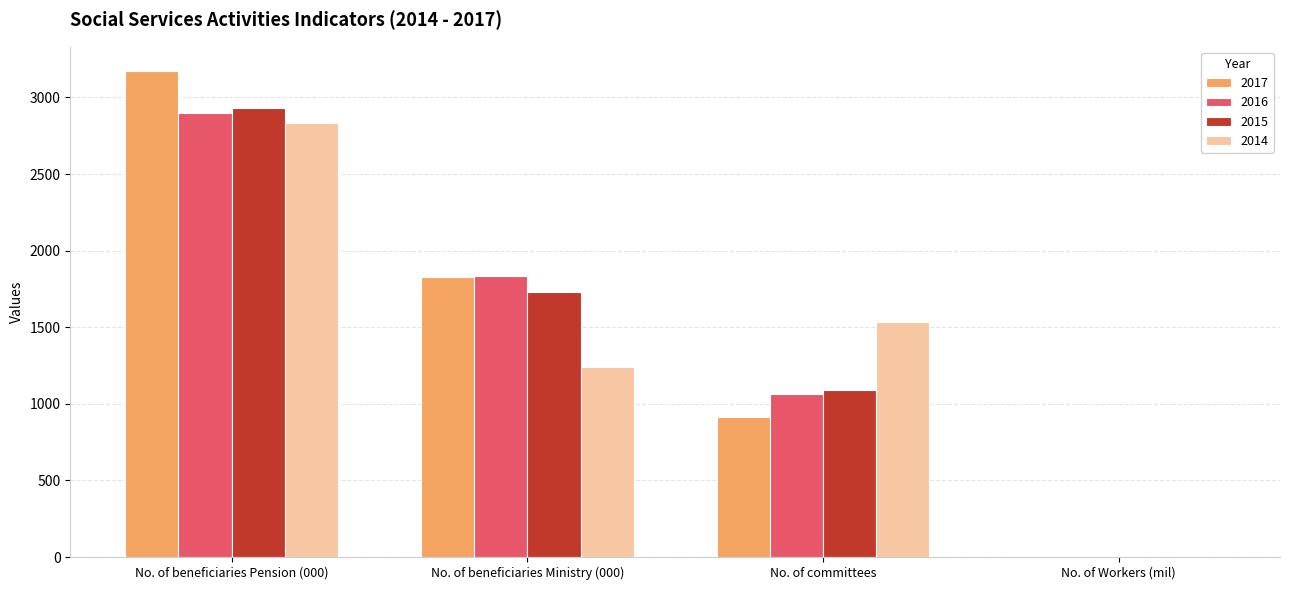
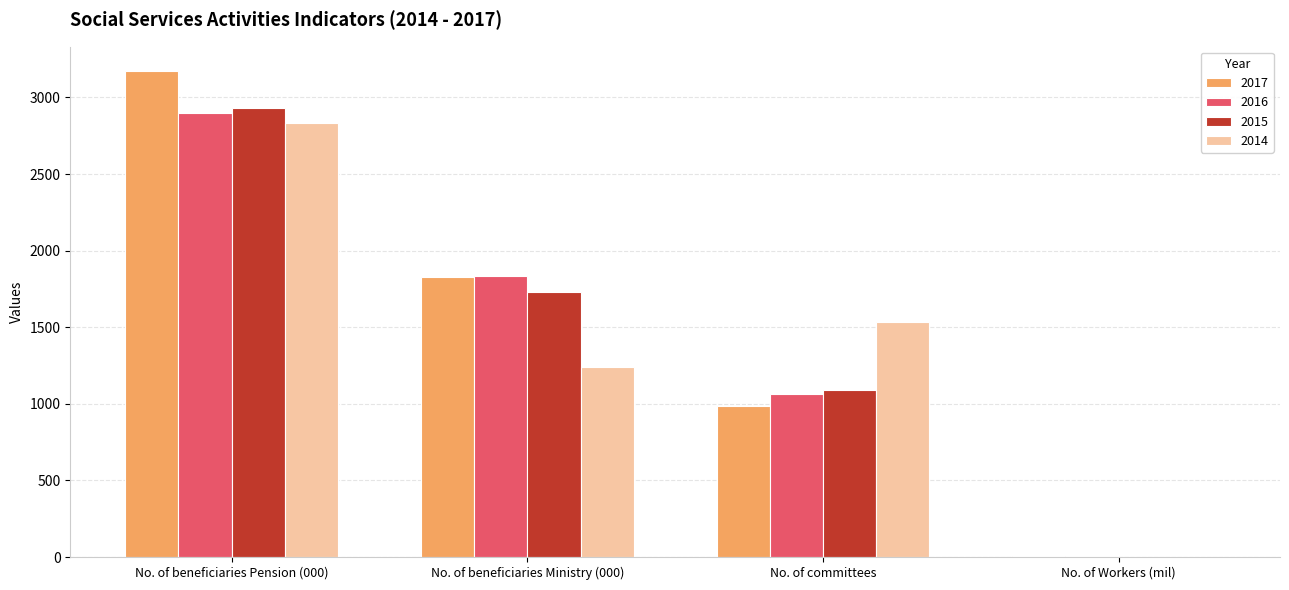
  {
    "2017": {
      "No. of beneficiaries Pension (000)": 3170,
      "No. of beneficiaries Ministry (000)": 1830,
-     "No. of committees": 910
+     "No. of committees": 990
    },
    "2016": {
      "No. of beneficiaries Pension (000)": 2900,
      "No. of beneficiaries Ministry (000)": 1840,
      "No. of committees": 1070
    },
    "2015": {
      "No. of beneficiaries Pension (000)": 2930,
      "No. of beneficiaries Ministry (000)": 1730,
      "No. of committees": 1090
    },
    "2014": {
      "No. of beneficiaries Pension (000)": 2840,
      "No. of beneficiaries Ministry (000)": 1240,
      "No. of committees": 1530
    }
  }
